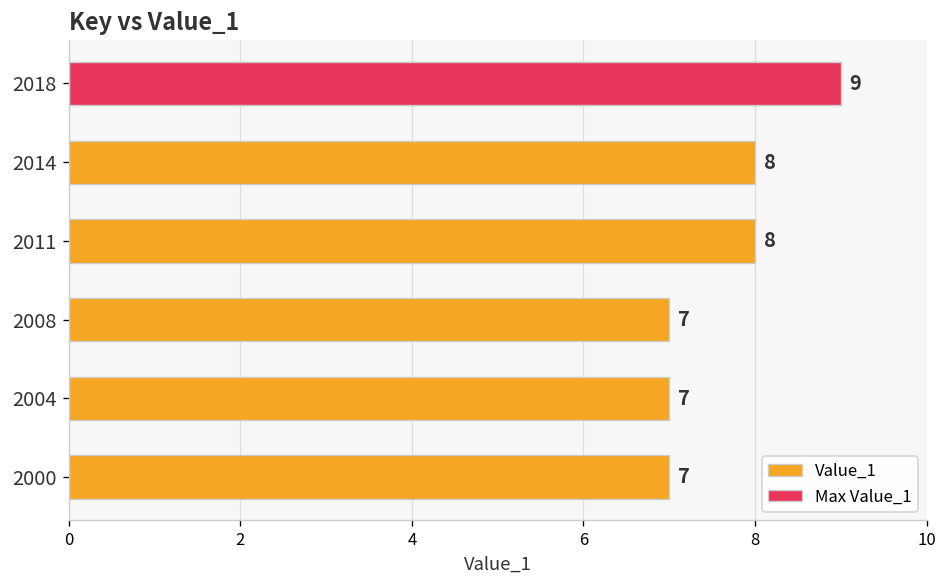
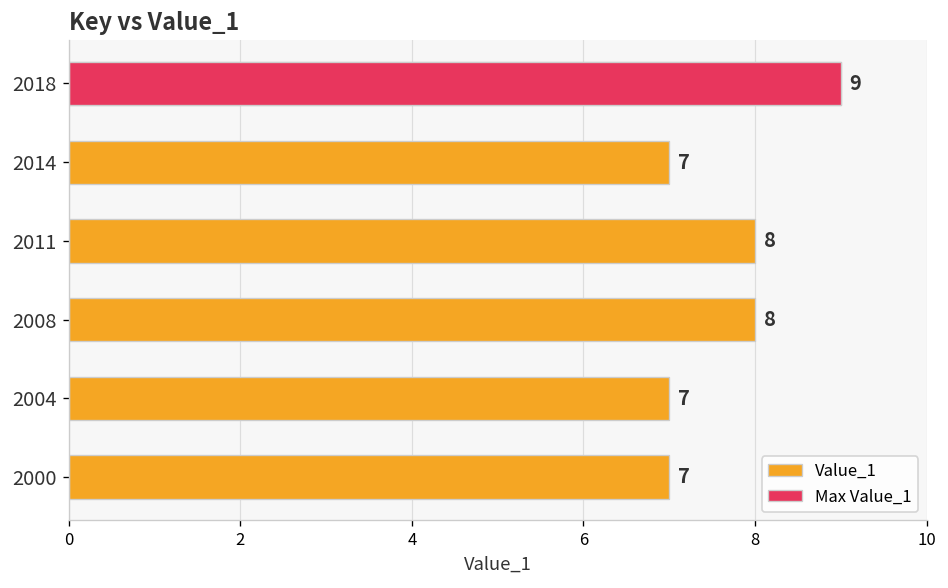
  {
    "Value_1": {
      "2018": 9,
-     "2014": 8,
+     "2014": 7,
      "2011": 8,
-     "2008": 7,
+     "2008": 8,
      "2004": 7,
      "2000": 7
    },
    "Max Value_1": {
      "2018": 9
    }
  }
